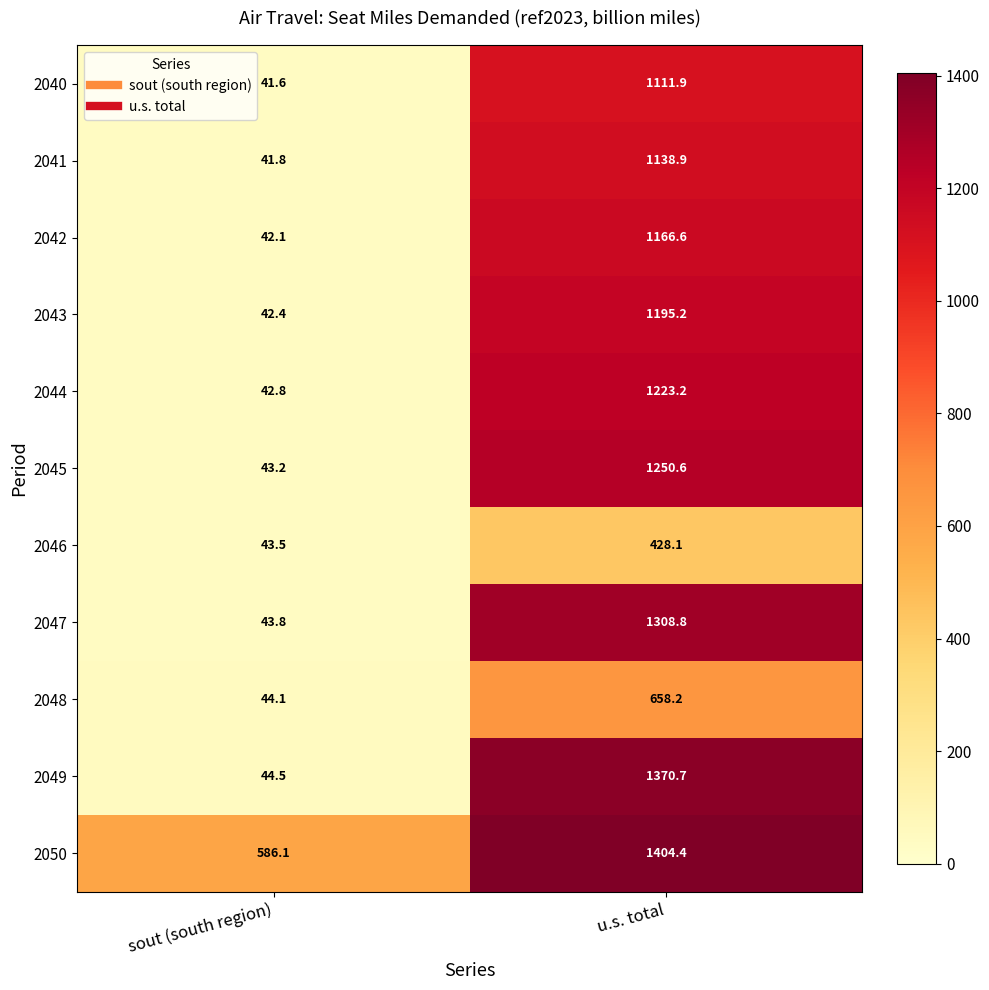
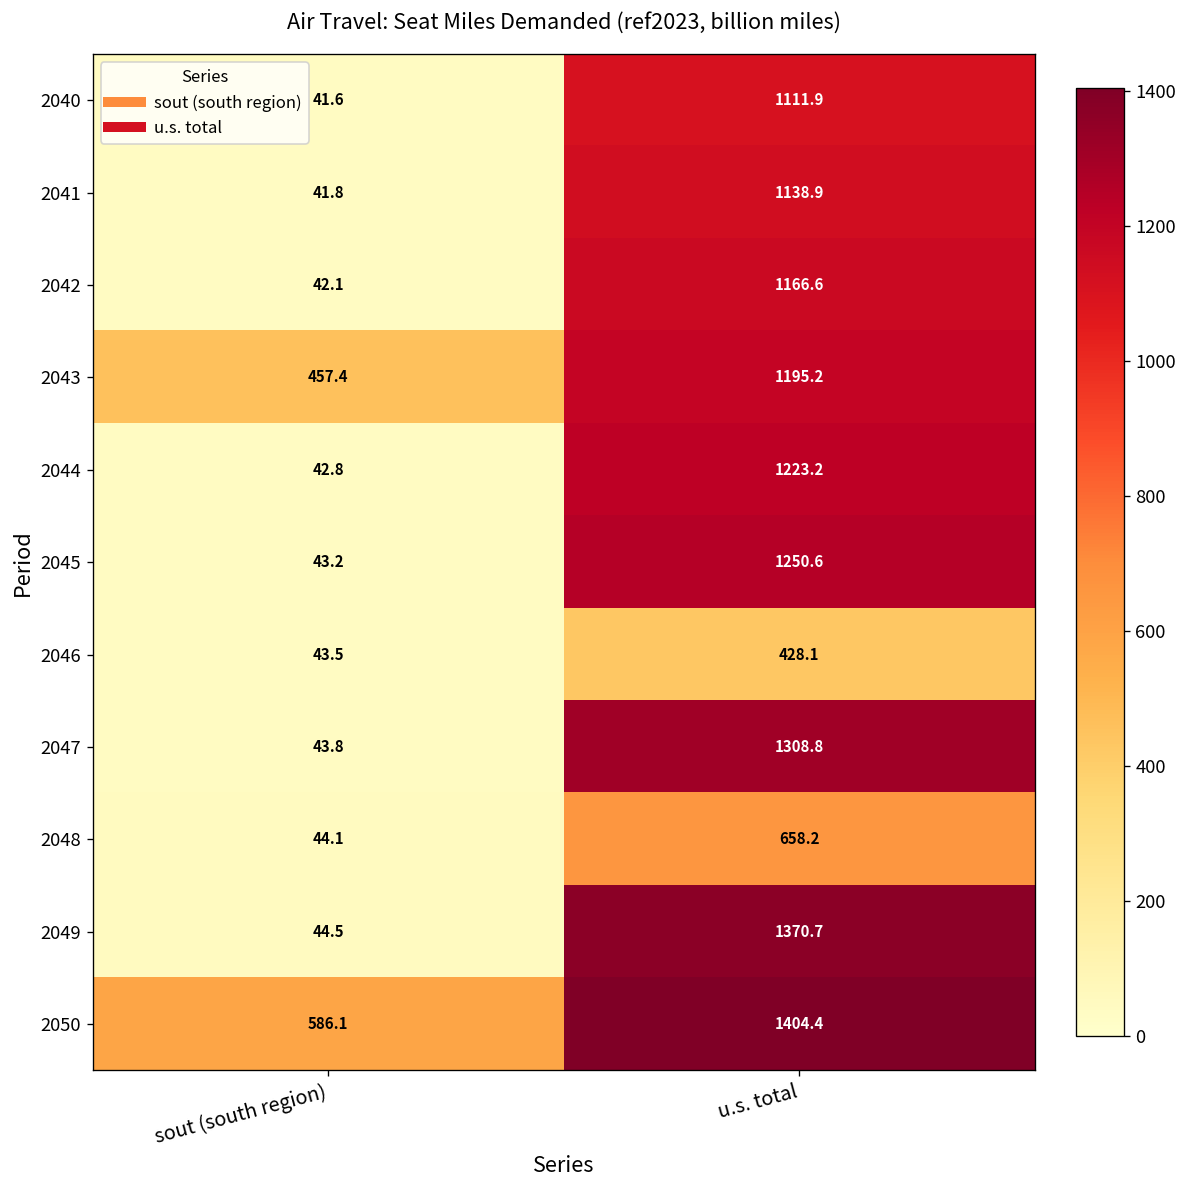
  {
    "2040": {
      "sout (south region)": 41.6,
      "u.s. total": 1111.9
    },
    "2041": {
      "sout (south region)": 41.8,
      "u.s. total": 1138.9
    },
    "2042": {
      "sout (south region)": 42.1,
      "u.s. total": 1166.6
    },
    "2043": {
-     "sout (south region)": 42.4,
+     "sout (south region)": 457.4,
      "u.s. total": 1195.2
    },
    "2044": {
      "sout (south region)": 42.8,
      "u.s. total": 1223.2
    },
    "2045": {
      "sout (south region)": 43.2,
      "u.s. total": 1250.6
    },
    "2046": {
      "sout (south region)": 43.5,
      "u.s. total": 428.1
    },
    "2047": {
      "sout (south region)": 43.8,
      "u.s. total": 1308.8
    },
    "2048": {
      "sout (south region)": 44.1,
      "u.s. total": 658.2
    },
    "2049": {
      "sout (south region)": 44.5,
      "u.s. total": 1370.7
    },
    "2050": {
      "sout (south region)": 586.1,
      "u.s. total": 1404.4
    }
  }
